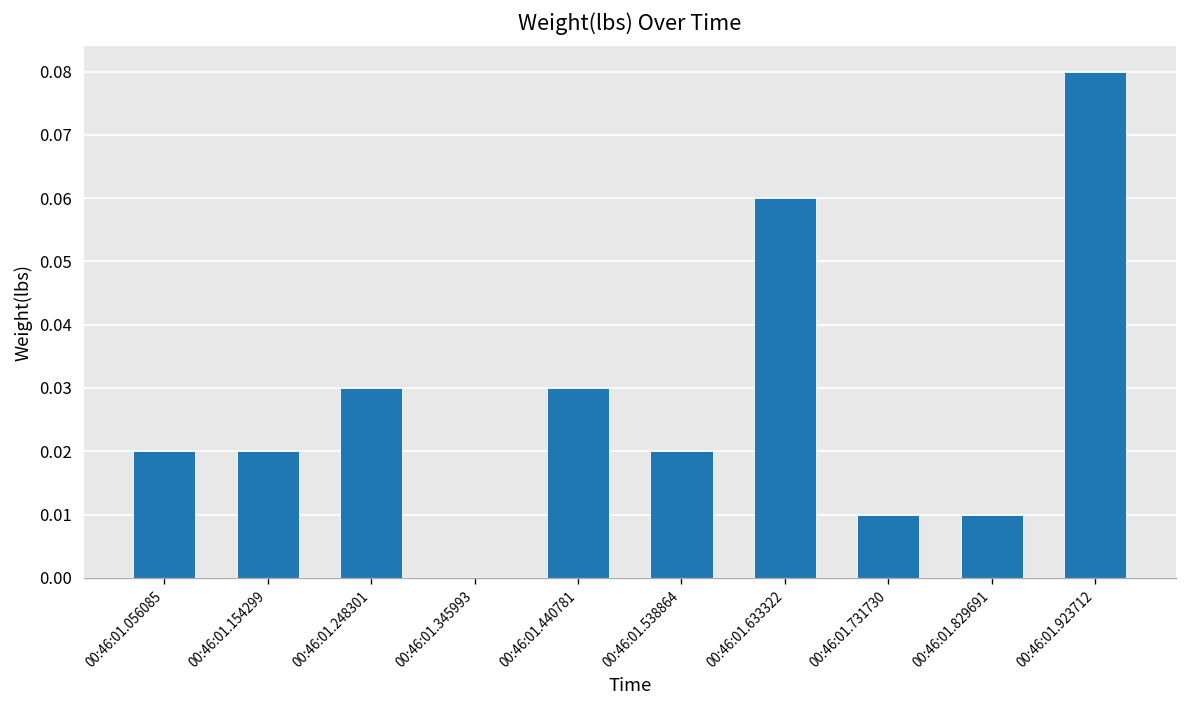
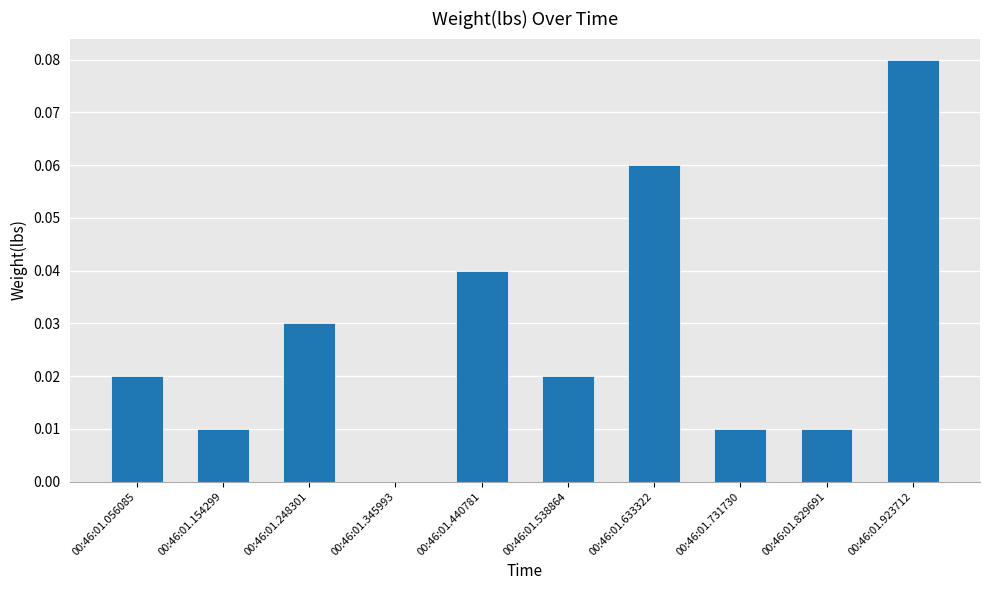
  {
    "00:46:01.056085": 0.02,
-   "00:46:01.154299": 0.02,
+   "00:46:01.154299": 0.01,
    "00:46:01.248301": 0.03,
    "00:46:01.345993": 0.00,
-   "00:46:01.440781": 0.03,
+   "00:46:01.440781": 0.04,
    "00:46:01.538864": 0.02,
    "00:46:01.633322": 0.06,
    "00:46:01.731730": 0.01,
    "00:46:01.829691": 0.01,
    "00:46:01.923712": 0.08
  }
